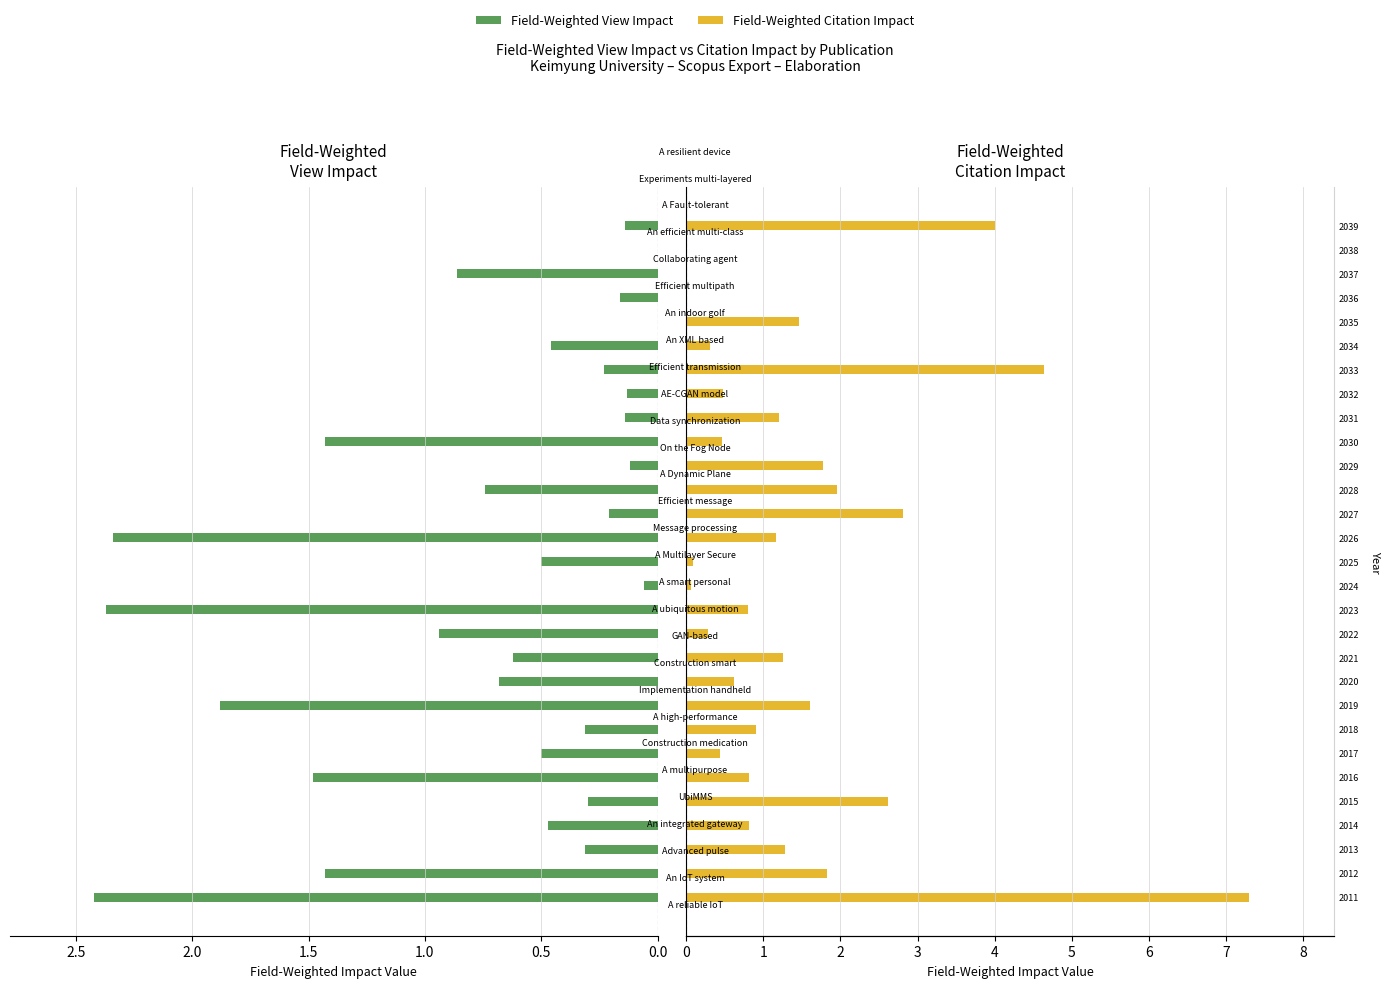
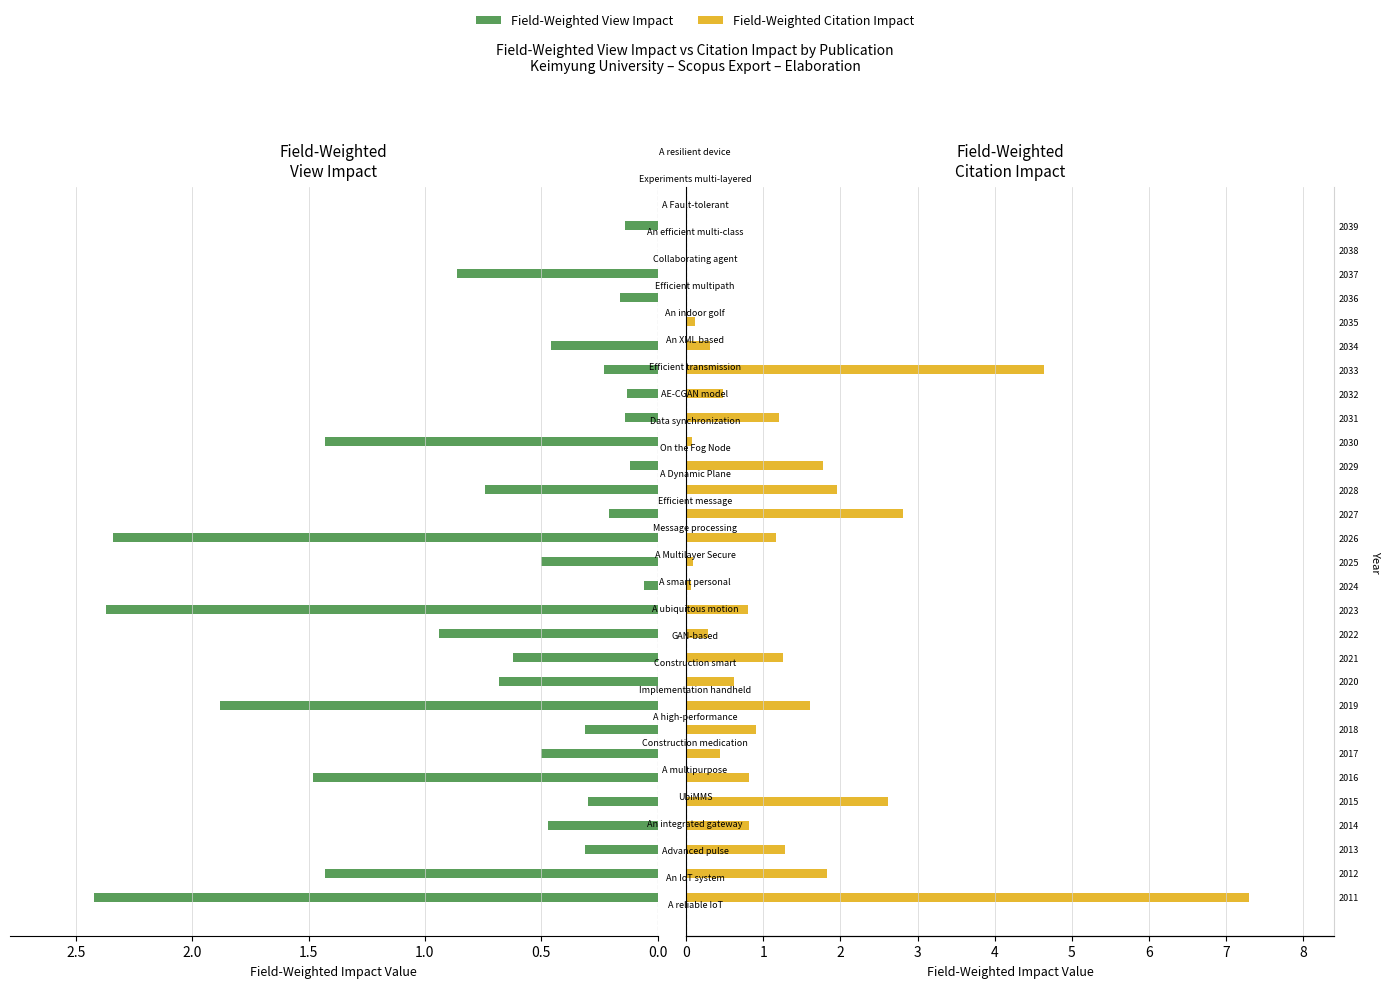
  {
    "Field-Weighted Citation Impact": {
-     "2039": 4,
+     "2039": 0,
      "2038": 0.0,
      "2037": 0.0,
      "2036": 0.0,
-     "2035": 1.5,
+     "2035": 0.1,
      "2034": 0.3,
      "2033": 4.6,
      "2032": 0.5,
      "2031": 1.2,
-     "2030": 0.5,
+     "2030": 0.1,
      "2029": 1.8,
      "2028": 2.0,
      "2027": 2.8,
      "2026": 1.2,
      "2025": 0.1,
      "2024": 0.1,
      "2023": 0.8,
      "2022": 0.3,
      "2021": 1.3,
      "2020": 0.6,
      "2019": 1.6,
      "2018": 0.9,
      "2017": 0.4,
      "2016": 0.8,
      "2015": 2.6,
      "2014": 0.8,
      "2013": 1.3,
      "2012": 1.8,
      "2011": 7.3
    }
  }
